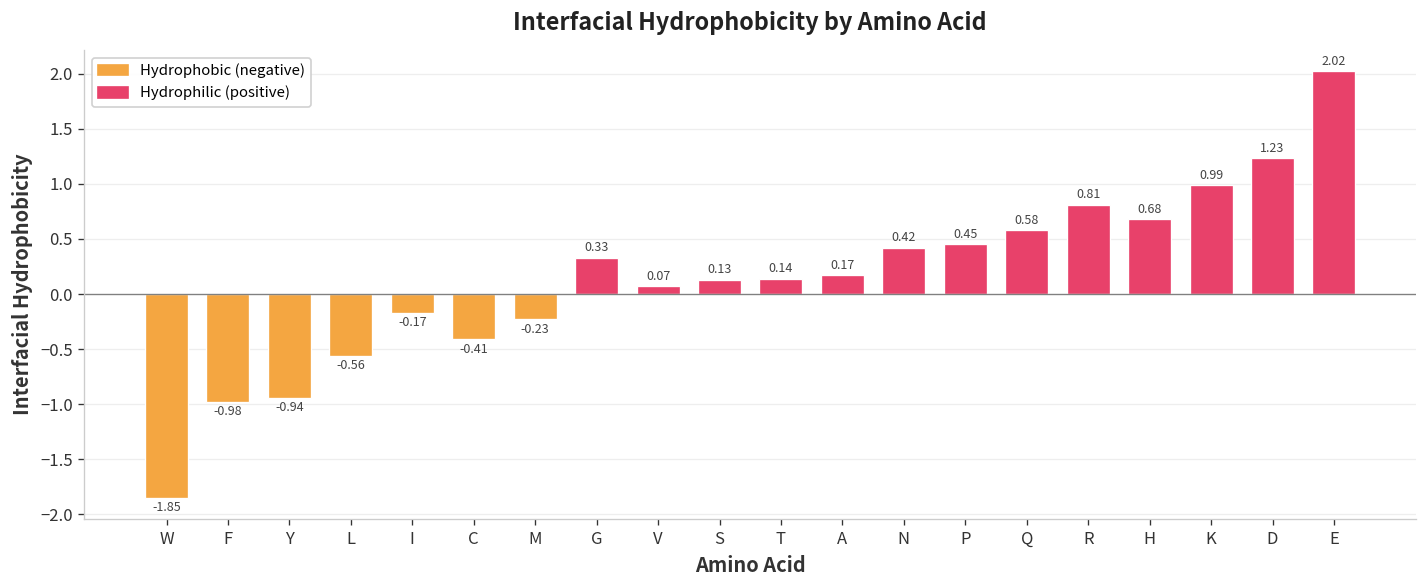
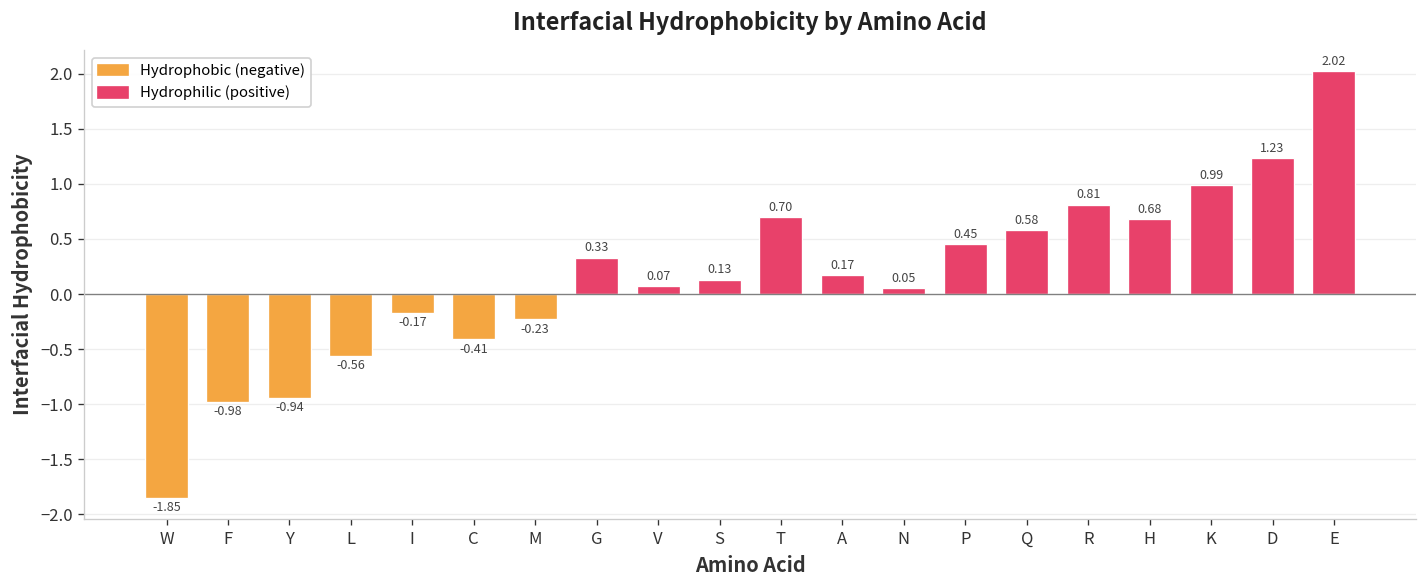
  {
    "W": -1.85,
    "F": -0.98,
    "Y": -0.94,
    "L": -0.56,
    "I": -0.17,
    "C": -0.41,
    "M": -0.23,
    "G": 0.33,
    "V": 0.07,
    "S": 0.13,
-   "T": 0.14,
+   "T": 0.70,
    "A": 0.17,
-   "N": 0.42,
+   "N": 0.05,
    "P": 0.45,
    "Q": 0.58,
    "R": 0.81,
    "H": 0.68,
    "K": 0.99,
    "D": 1.23,
    "E": 2.02
  }
